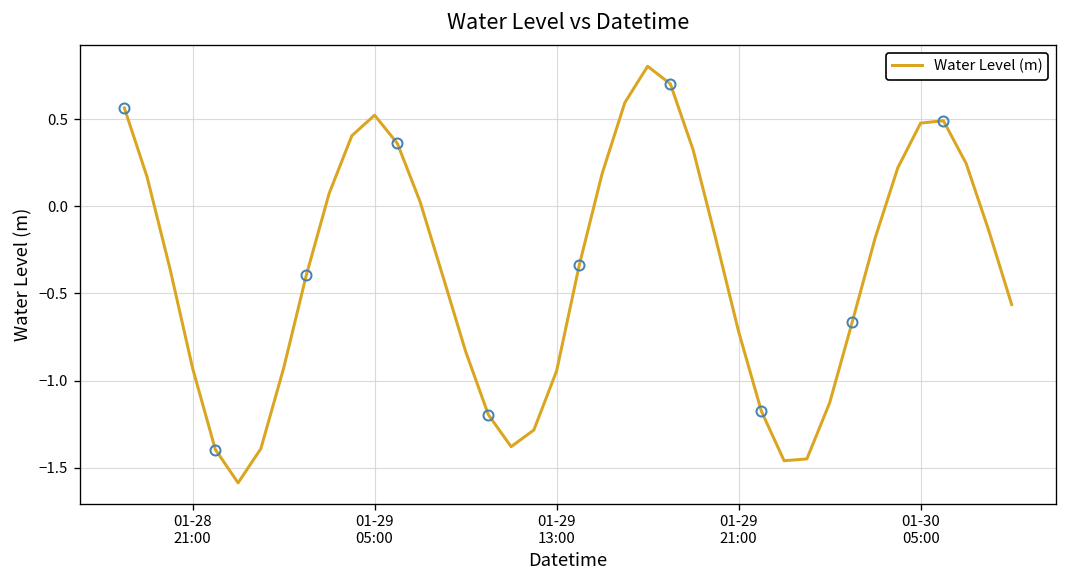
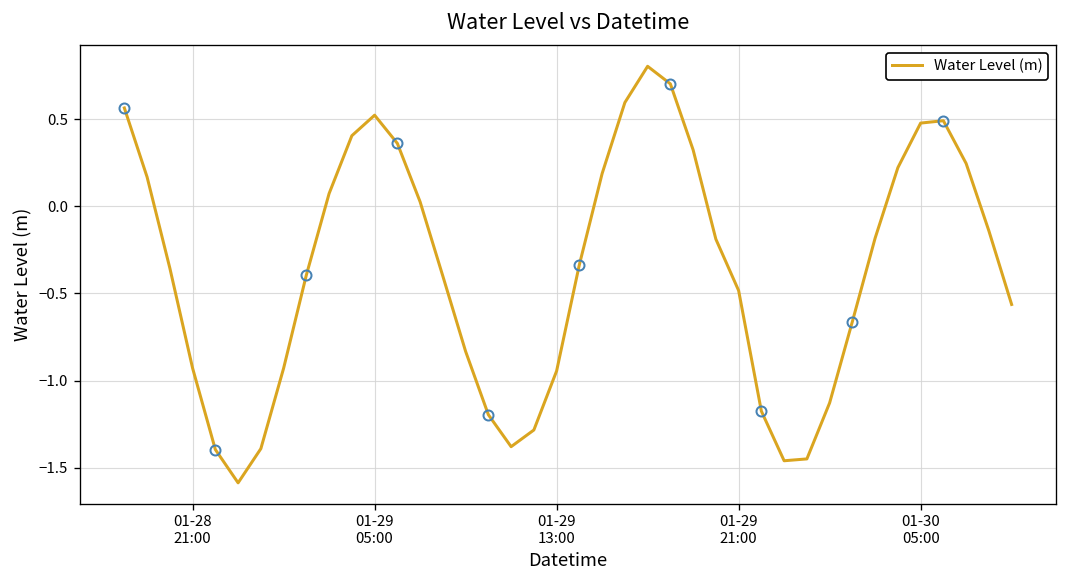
  {
    "Water Level (m)": {
      "01-28 21:00": -0.93,
      "01-29 05:00": 0.52,
      "01-29 13:00": -0.94,
-     "01-29 21:00": -0.72,
+     "01-29 21:00": -0.48,
      "01-30 05:00": 0.48
    }
  }
